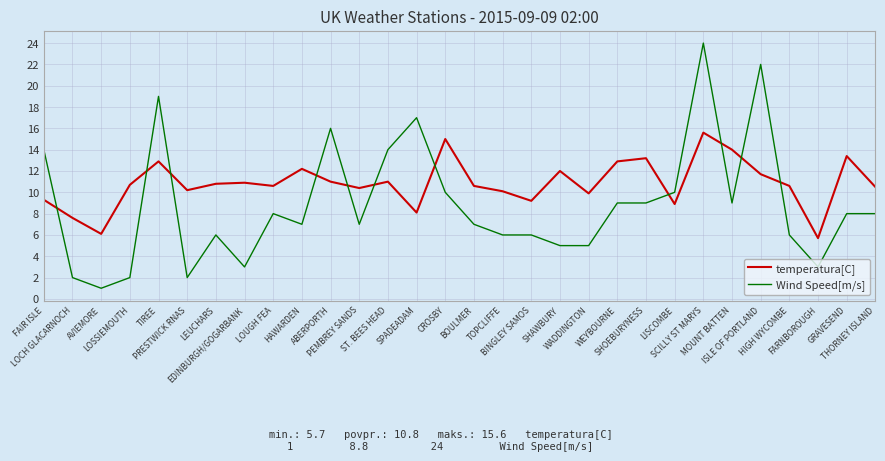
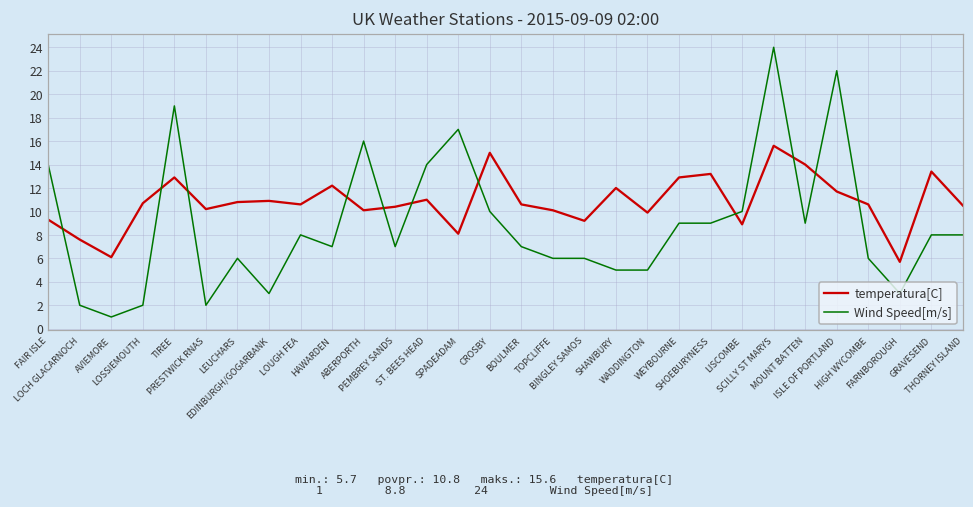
  {
    "temperatura[C]": {
      "FAIR ISLE": 9.3,
      "LOCH GLACARNOCH": 7.6,
      "AVIEMORE": 6.1,
      "LOSSIEMOUTH": 10.7,
      "TIREE": 12.9,
      "PRESTWICK RNAS": 10.2,
      "LEUCHARS": 10.8,
      "EDINBURGH/GOGARBANK": 10.9,
      "LOUGH FEA": 10.6,
      "HAWARDEN": 12.2,
-     "ABERPORTH": 11.0,
+     "ABERPORTH": 10.1,
      "PEMBREY SANDS": 10.4,
      "ST. BEES HEAD": 11.0,
      "SPADEADAM": 8.1,
      "CROSBY": 15.0,
      "BOULMER": 10.6,
      "TOPCLIFFE": 10.1,
      "BINGLEY SAMOS": 9.2,
      "SHAWBURY": 12.0,
      "WADDINGTON": 9.9,
      "WEYBOURNE": 12.9,
      "SHOEBURYNESS": 13.2,
      "LISCOMBE": 8.9,
      "SCILLY ST MARYS": 15.6,
      "MOUNT BATTEN": 14.0,
      "ISLE OF PORTLAND": 11.7,
      "HIGH WYCOMBE": 10.6,
      "FARNBOROUGH": 5.7,
      "GRAVESEND": 13.4,
      "THORNEY ISLAND": 10.5
    },
    "Wind Speed[m/s]": {
      "FAIR ISLE": 14.0,
      "LOCH GLACARNOCH": 2.0,
      "AVIEMORE": 1.0,
      "LOSSIEMOUTH": 2.0,
      "TIREE": 19.0,
      "PRESTWICK RNAS": 2.0,
      "LEUCHARS": 6.0,
      "EDINBURGH/GOGARBANK": 3.0,
      "LOUGH FEA": 8.0,
      "HAWARDEN": 7.0,
      "ABERPORTH": 16.0,
      "PEMBREY SANDS": 7.0,
      "ST. BEES HEAD": 14.0,
      "SPADEADAM": 17.0,
      "CROSBY": 10.0,
      "BOULMER": 7.0,
      "TOPCLIFFE": 6.0,
      "BINGLEY SAMOS": 6.0,
      "SHAWBURY": 5.0,
      "WADDINGTON": 5.0,
      "WEYBOURNE": 9.0,
      "SHOEBURYNESS": 9.0,
      "LISCOMBE": 10.0,
      "SCILLY ST MARYS": 24.0,
      "MOUNT BATTEN": 9.0,
      "ISLE OF PORTLAND": 22.0,
      "HIGH WYCOMBE": 6.0,
      "GRAVESEND": 8.0,
      "THORNEY ISLAND": 8.0
    }
  }
